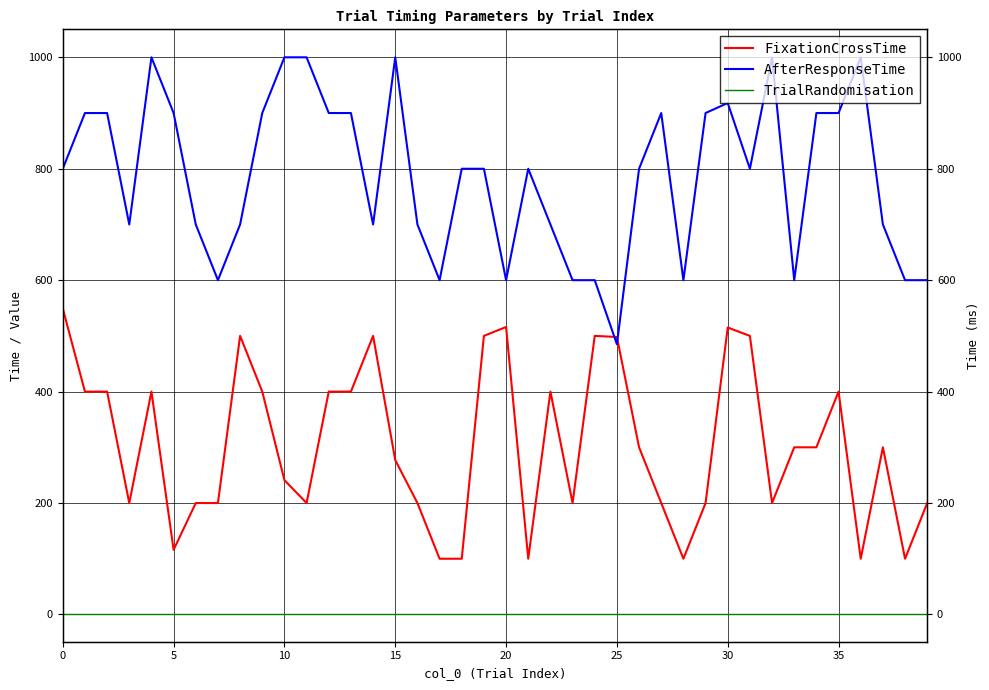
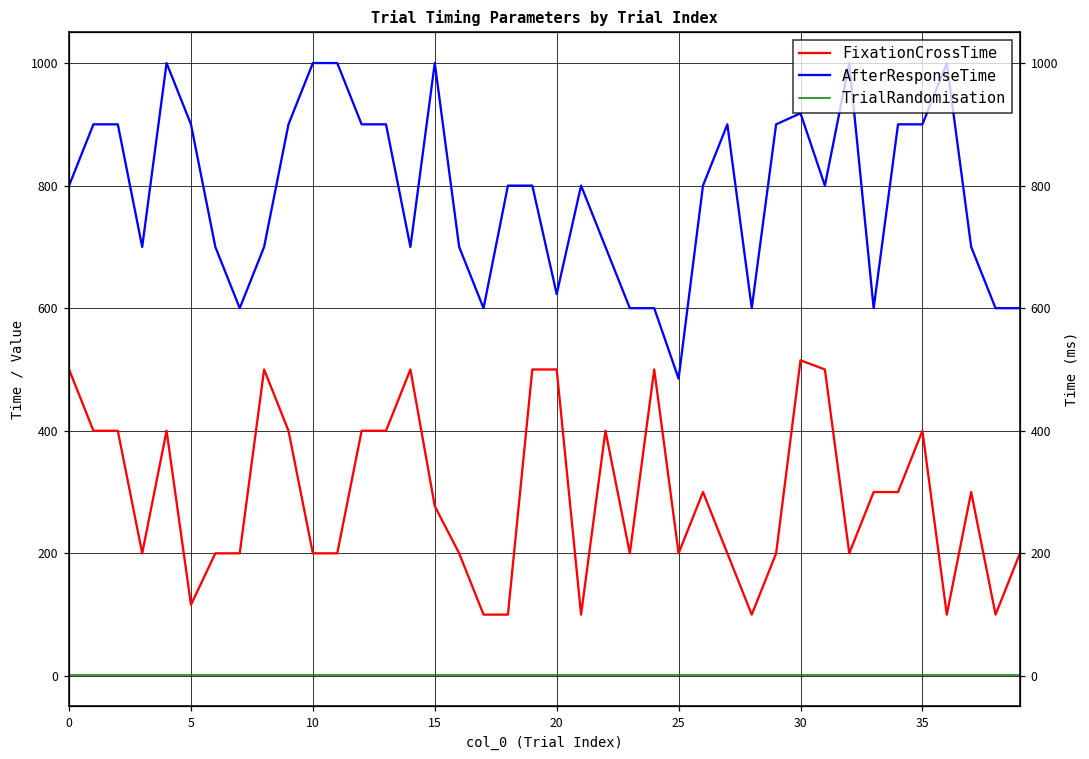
  {
    "FixationCrossTime": {
-     "0": 550,
+     "0": 500,
      "5": 120,
-     "10": 240,
+     "10": 200,
      "15": 280,
-     "20": 520,
-     "25": 500,
+     "20": 500,
+     "25": 200,
      "30": 520,
      "35": 400
    },
    "AfterResponseTime": {
      "0": 800,
      "5": 900,
      "10": 1000,
      "15": 1000,
-     "20": 600,
+     "20": 620,
      "25": 490,
      "35": 900
    },
    "TrialRandomisation": {
      "0": 0,
      "5": 0,
      "10": 0,
      "15": 0,
      "20": 0,
      "25": 0,
      "30": 0,
      "35": 0
    }
  }
